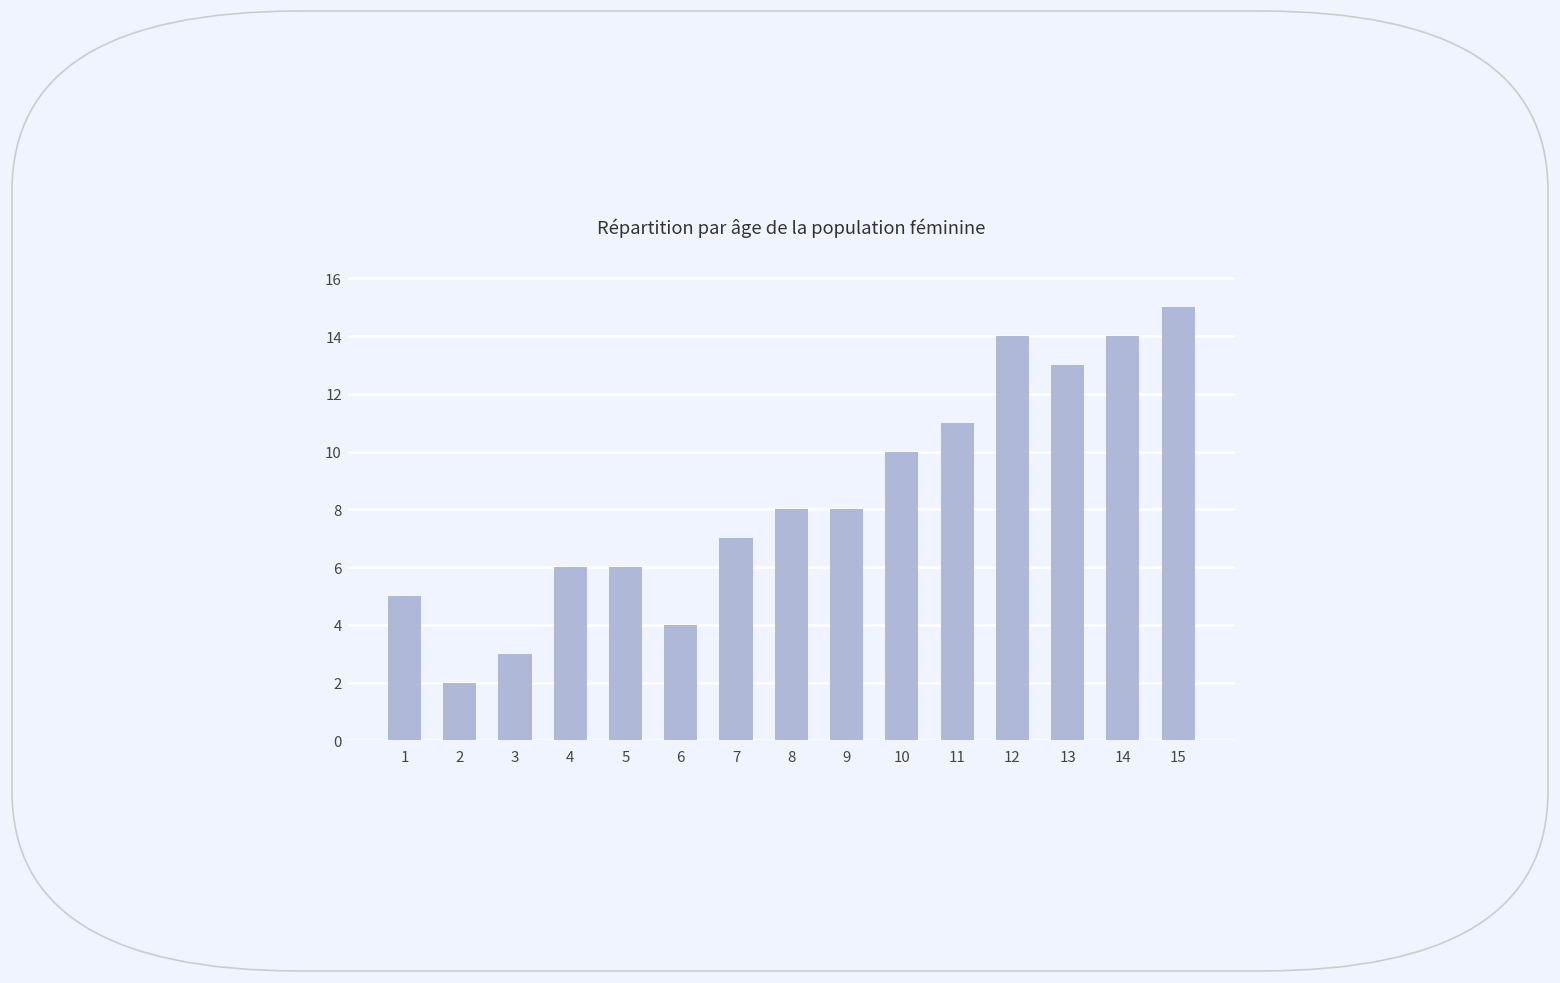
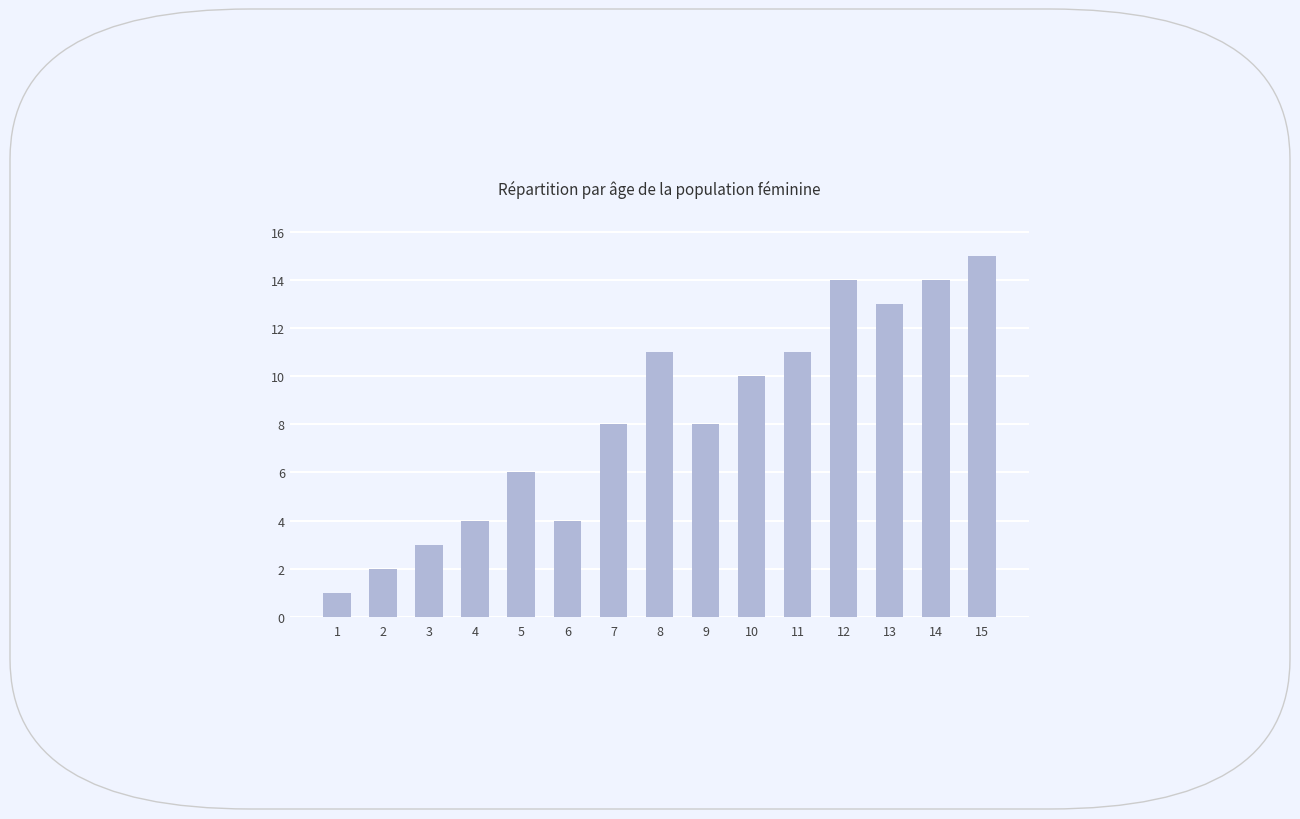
  {
-   "1": 5,
+   "1": 1,
    "2": 2,
    "3": 3,
-   "4": 6,
+   "4": 4,
    "5": 6,
    "6": 4,
-   "7": 7,
-   "8": 8,
+   "7": 8,
+   "8": 11,
    "9": 8,
    "10": 10,
    "11": 11,
    "12": 14,
    "13": 13,
    "14": 14,
    "15": 15
  }
